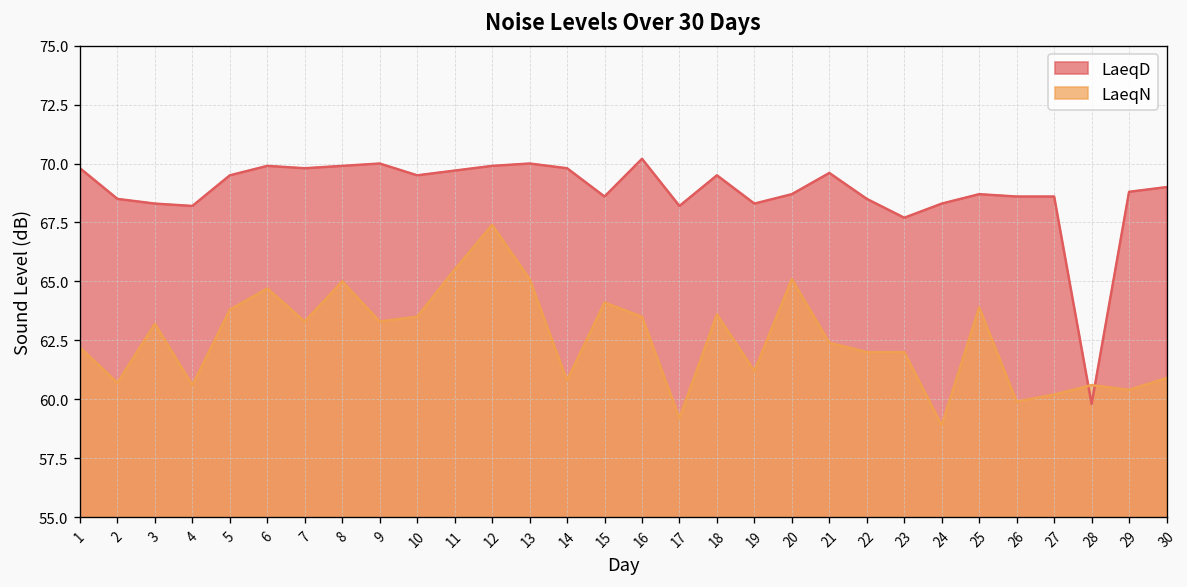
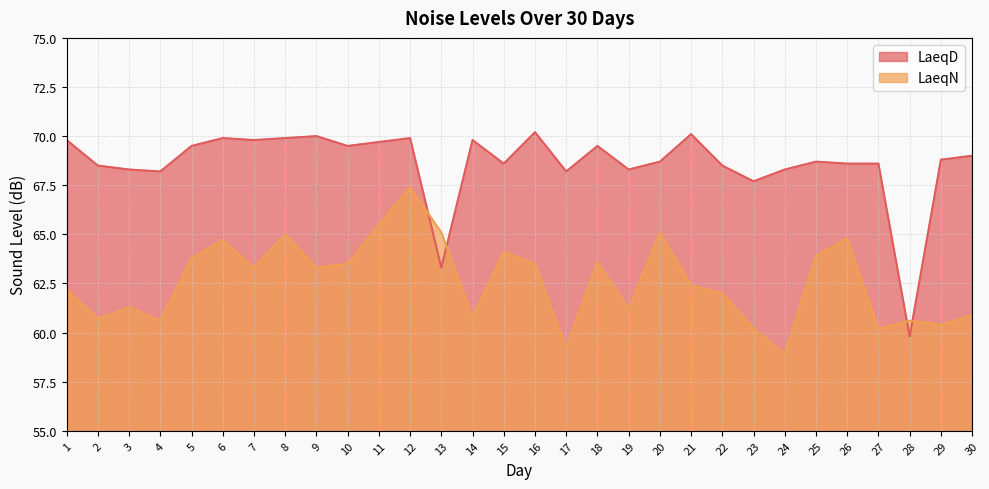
  {
    "LaeqD": {
      "1": 69.8,
      "2": 68.5,
      "3": 68.3,
      "4": 68.2,
      "5": 69.5,
      "6": 69.9,
      "7": 69.8,
      "8": 69.9,
      "9": 70.0,
      "10": 69.5,
      "11": 69.7,
      "12": 69.9,
-     "13": 70.0,
+     "13": 63.3,
      "14": 69.8,
      "15": 68.6,
      "16": 70.2,
      "17": 68.2,
      "18": 69.5,
      "19": 68.3,
      "20": 68.7,
-     "21": 69.6,
+     "21": 70.1,
      "22": 68.5,
      "23": 67.7,
      "24": 68.3,
      "25": 68.7,
      "26": 68.6,
      "27": 68.6,
      "28": 59.8,
      "29": 68.8,
      "30": 69.0
    },
    "LaeqN": {
      "1": 62.2,
      "2": 60.7,
-     "3": 63.2,
+     "3": 61.3,
      "4": 60.6,
      "5": 63.8,
      "6": 64.7,
      "7": 63.3,
      "8": 65.0,
      "9": 63.3,
      "10": 63.5,
      "11": 65.5,
      "12": 67.4,
      "13": 65.1,
      "14": 60.8,
      "15": 64.1,
      "16": 63.5,
      "17": 59.2,
      "18": 63.6,
      "19": 61.2,
      "20": 65.1,
      "21": 62.4,
      "22": 62.0,
-     "23": 62.0,
+     "23": 60.2,
      "24": 58.9,
      "25": 63.9,
-     "26": 59.9,
+     "26": 64.8,
      "27": 60.2,
      "28": 60.6,
      "29": 60.4,
      "30": 60.9
    }
  }
